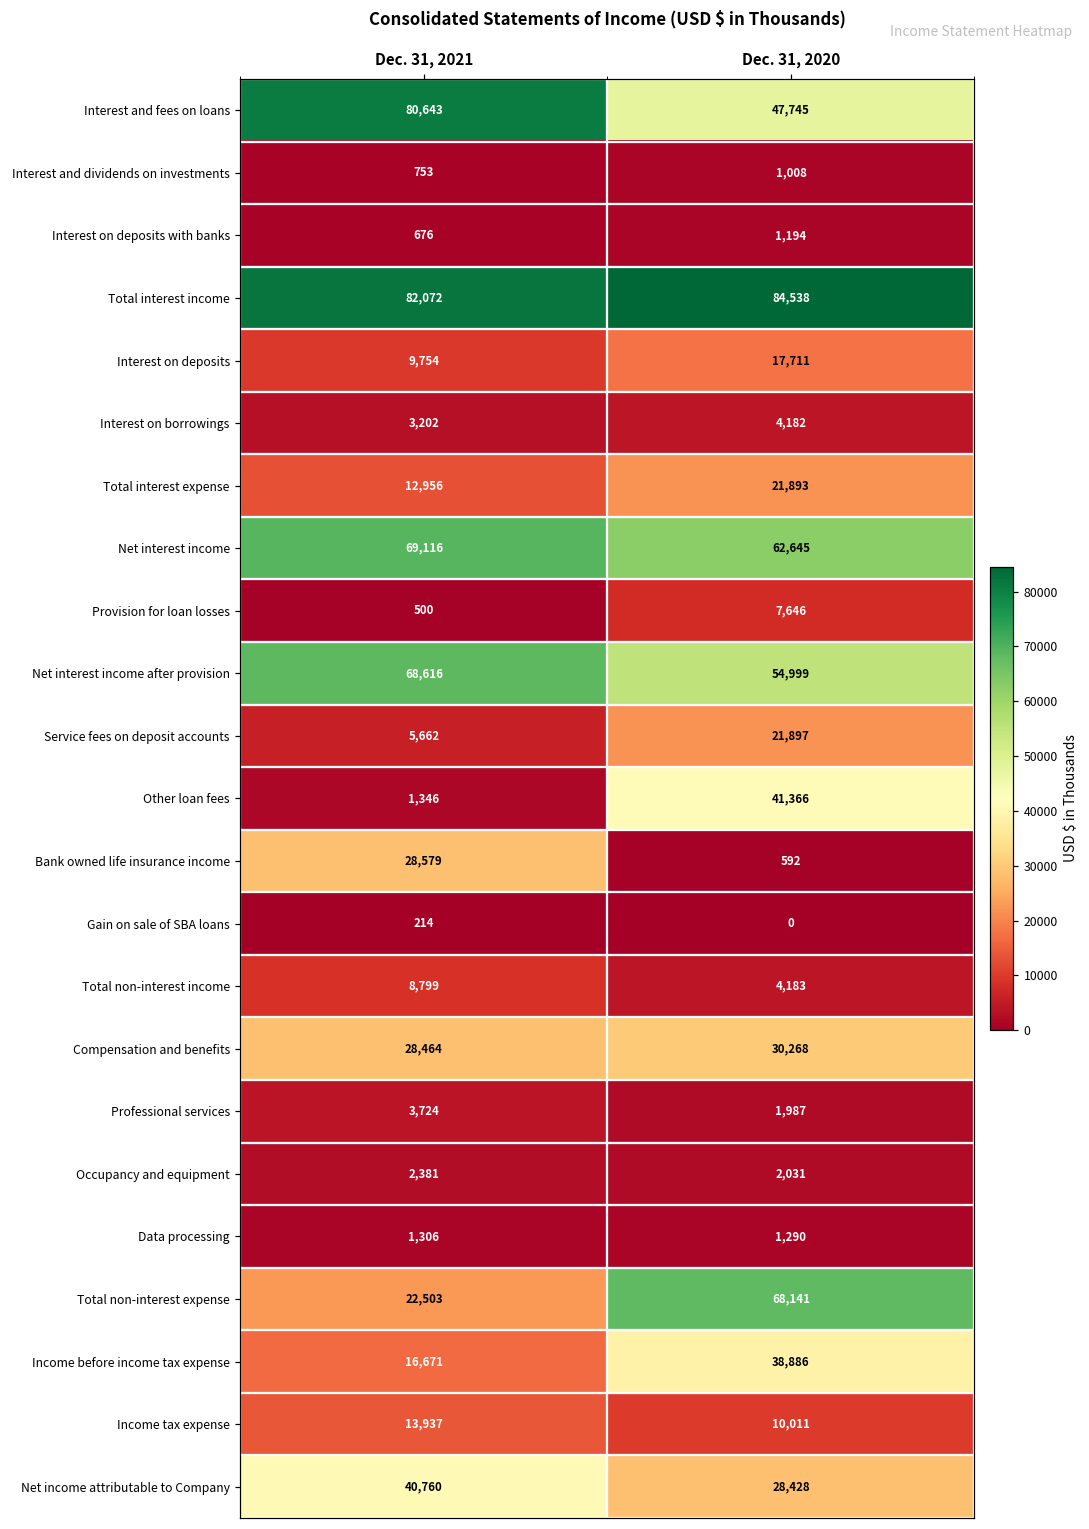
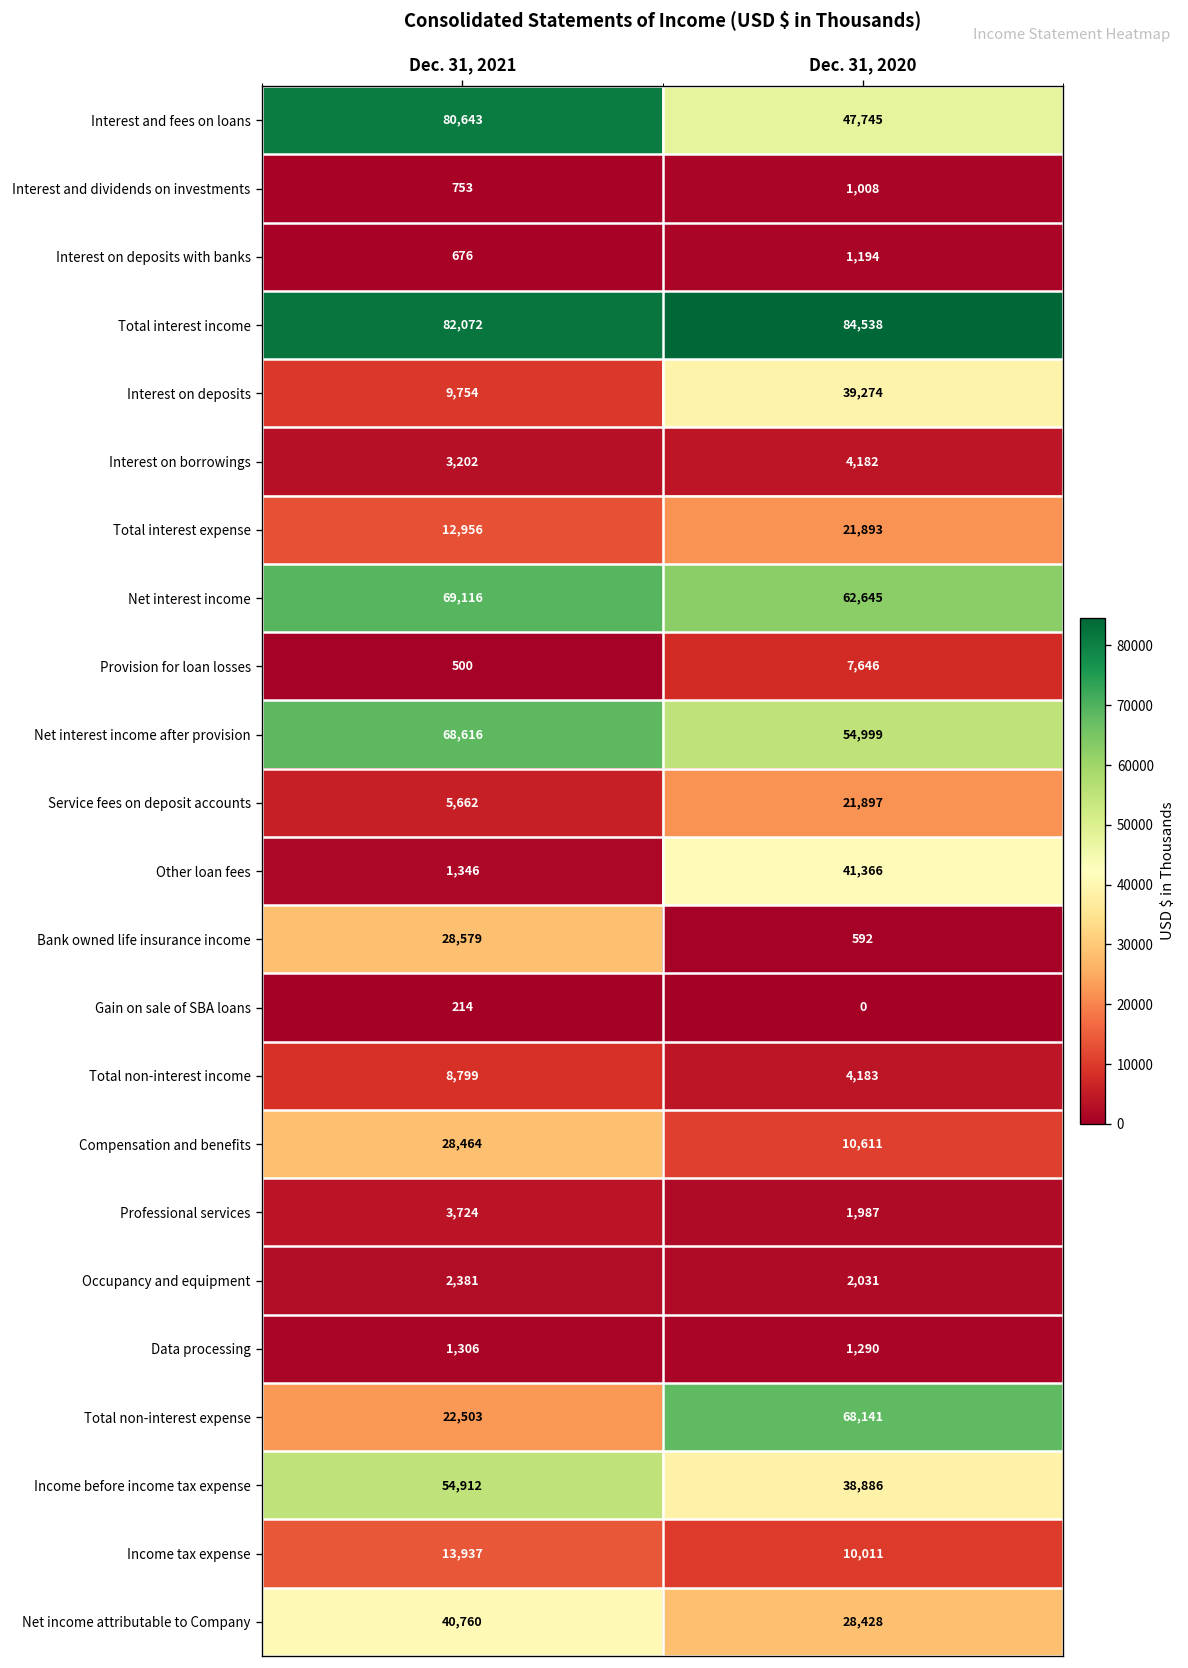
  {
    "Interest and fees on loans": {
      "Dec. 31, 2021": "80,643",
      "Dec. 31, 2020": "47,745"
    },
    "Interest and dividends on investments": {
      "Dec. 31, 2021": "753",
      "Dec. 31, 2020": "1,008"
    },
    "Interest on deposits with banks": {
      "Dec. 31, 2021": "676",
      "Dec. 31, 2020": "1,194"
    },
    "Total interest income": {
      "Dec. 31, 2021": "82,072",
      "Dec. 31, 2020": "84,538"
    },
    "Interest on deposits": {
      "Dec. 31, 2021": "9,754",
-     "Dec. 31, 2020": "17,711"
+     "Dec. 31, 2020": "39,274"
    },
    "Interest on borrowings": {
      "Dec. 31, 2021": "3,202",
      "Dec. 31, 2020": "4,182"
    },
    "Total interest expense": {
      "Dec. 31, 2021": "12,956",
      "Dec. 31, 2020": "21,893"
    },
    "Net interest income": {
      "Dec. 31, 2021": "69,116",
      "Dec. 31, 2020": "62,645"
    },
    "Provision for loan losses": {
      "Dec. 31, 2021": "500",
      "Dec. 31, 2020": "7,646"
    },
    "Net interest income after provision": {
      "Dec. 31, 2021": "68,616",
      "Dec. 31, 2020": "54,999"
    },
    "Service fees on deposit accounts": {
      "Dec. 31, 2021": "5,662",
      "Dec. 31, 2020": "21,897"
    },
    "Other loan fees": {
      "Dec. 31, 2021": "1,346",
      "Dec. 31, 2020": "41,366"
    },
    "Bank owned life insurance income": {
      "Dec. 31, 2021": "28,579",
      "Dec. 31, 2020": "592"
    },
    "Gain on sale of SBA loans": {
      "Dec. 31, 2021": "214",
      "Dec. 31, 2020": "0"
    },
    "Total non-interest income": {
      "Dec. 31, 2021": "8,799",
      "Dec. 31, 2020": "4,183"
    },
    "Compensation and benefits": {
      "Dec. 31, 2021": "28,464",
-     "Dec. 31, 2020": "30,268"
+     "Dec. 31, 2020": "10,611"
    },
    "Professional services": {
      "Dec. 31, 2021": "3,724",
      "Dec. 31, 2020": "1,987"
    },
    "Occupancy and equipment": {
      "Dec. 31, 2021": "2,381",
      "Dec. 31, 2020": "2,031"
    },
    "Data processing": {
      "Dec. 31, 2021": "1,306",
      "Dec. 31, 2020": "1,290"
    },
    "Total non-interest expense": {
      "Dec. 31, 2021": "22,503",
      "Dec. 31, 2020": "68,141"
    },
    "Income before income tax expense": {
-     "Dec. 31, 2021": "16,671",
+     "Dec. 31, 2021": "54,912",
      "Dec. 31, 2020": "38,886"
    },
    "Income tax expense": {
      "Dec. 31, 2021": "13,937",
      "Dec. 31, 2020": "10,011"
    },
    "Net income attributable to Company": {
      "Dec. 31, 2021": "40,760",
      "Dec. 31, 2020": "28,428"
    }
  }
